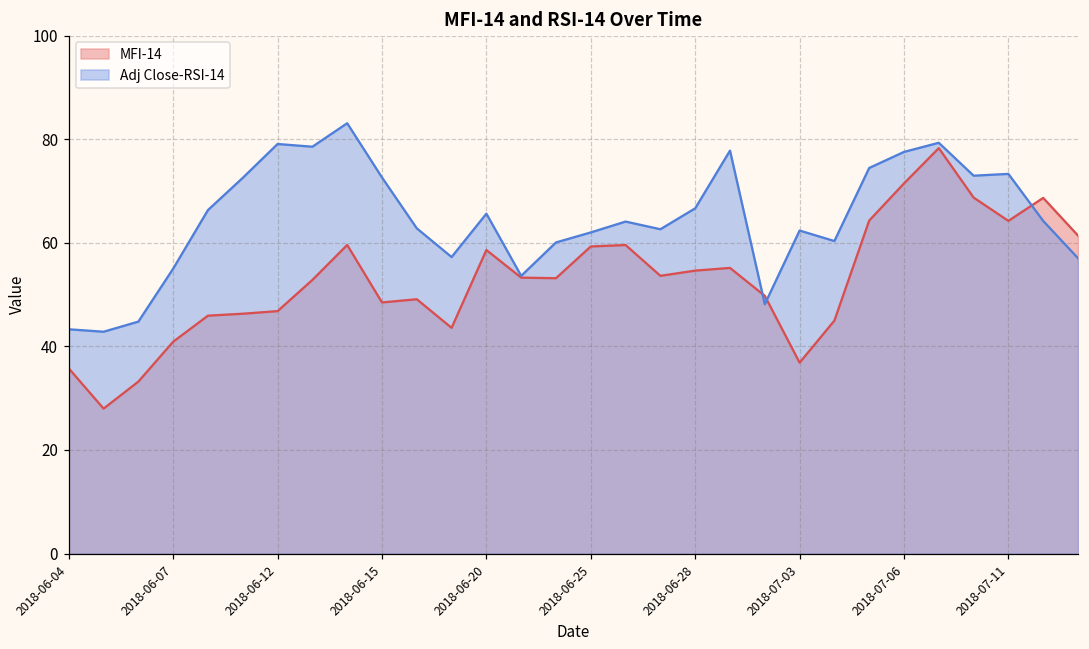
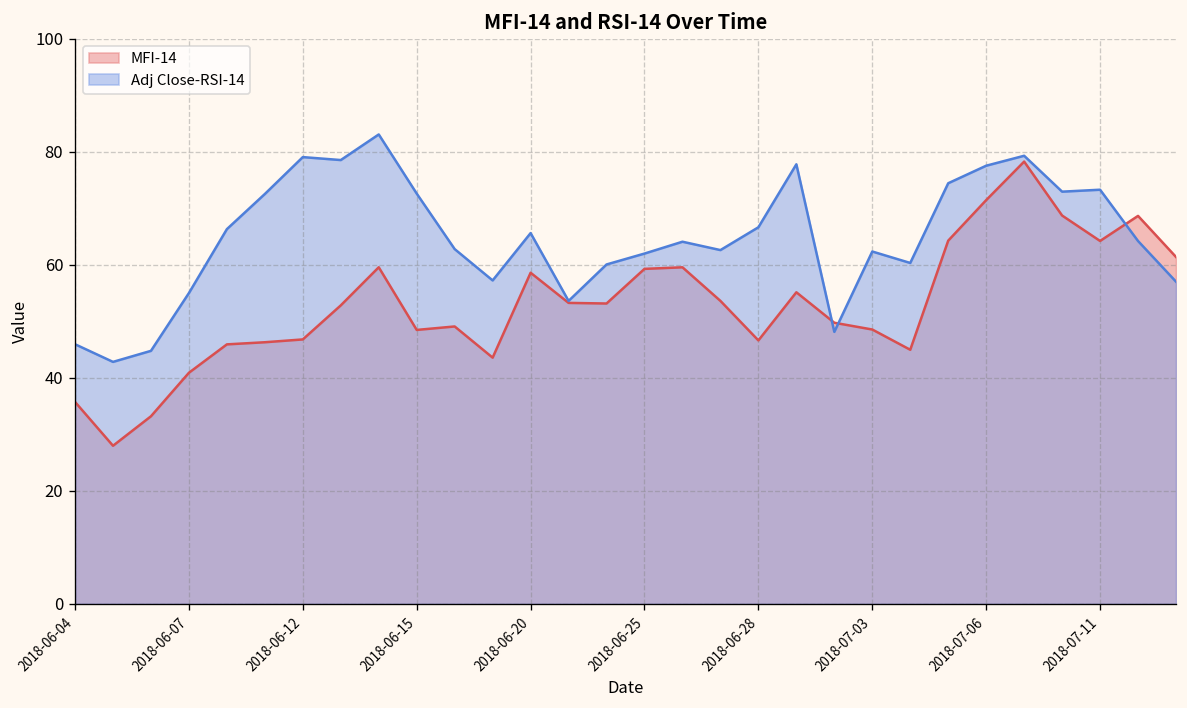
  {
    "MFI-14": {
      "2018-06-04": 36,
      "2018-06-07": 41,
      "2018-06-12": 47,
      "2018-06-15": 48,
      "2018-06-20": 59,
      "2018-06-25": 59,
-     "2018-06-28": 55,
-     "2018-07-03": 37,
+     "2018-06-28": 47,
+     "2018-07-03": 49,
      "2018-07-06": 71,
      "2018-07-11": 64
    },
    "Adj Close-RSI-14": {
-     "2018-06-04": 43,
+     "2018-06-04": 46,
      "2018-06-07": 55,
      "2018-06-12": 79,
      "2018-06-15": 73,
      "2018-06-20": 66,
      "2018-06-25": 62,
      "2018-06-28": 67,
      "2018-07-03": 62,
      "2018-07-06": 78,
      "2018-07-11": 73
    }
  }
